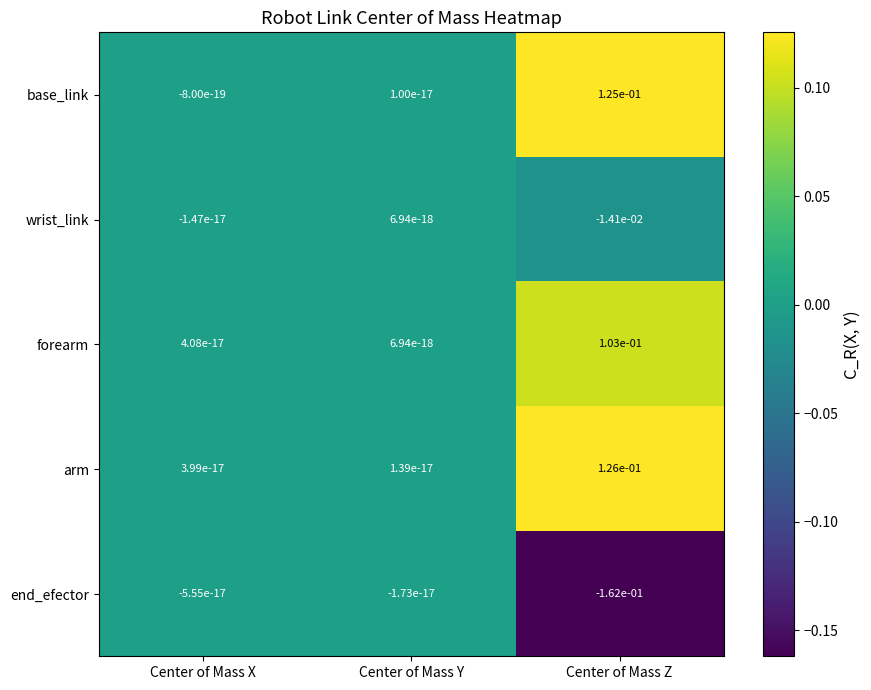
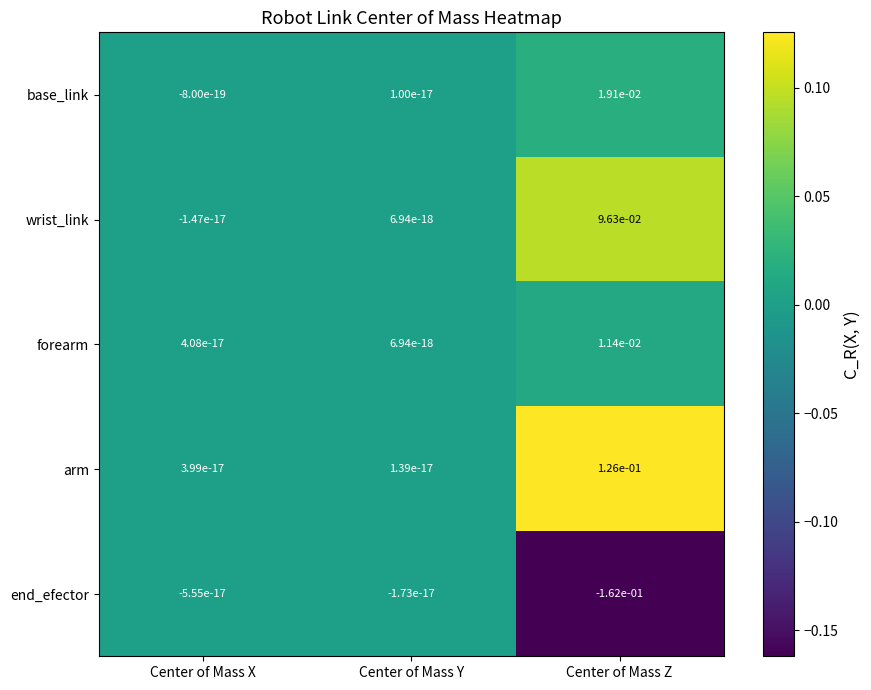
  {
    "base_link": {
      "Center of Mass X": "-8.00e-19",
      "Center of Mass Y": "1.00e-17",
-     "Center of Mass Z": "1.25e-01"
+     "Center of Mass Z": "1.91e-02"
    },
    "wrist_link": {
      "Center of Mass X": "-1.47e-17",
      "Center of Mass Y": "6.94e-18",
-     "Center of Mass Z": "-1.41e-02"
+     "Center of Mass Z": "9.63e-02"
    },
    "forearm": {
      "Center of Mass X": "4.08e-17",
      "Center of Mass Y": "6.94e-18",
-     "Center of Mass Z": "1.03e-01"
+     "Center of Mass Z": "1.14e-02"
    },
    "arm": {
      "Center of Mass X": "3.99e-17",
      "Center of Mass Y": "1.39e-17",
      "Center of Mass Z": "1.26e-01"
    },
    "end_efector": {
      "Center of Mass X": "-5.55e-17",
      "Center of Mass Y": "-1.73e-17",
      "Center of Mass Z": "-1.62e-01"
    }
  }
